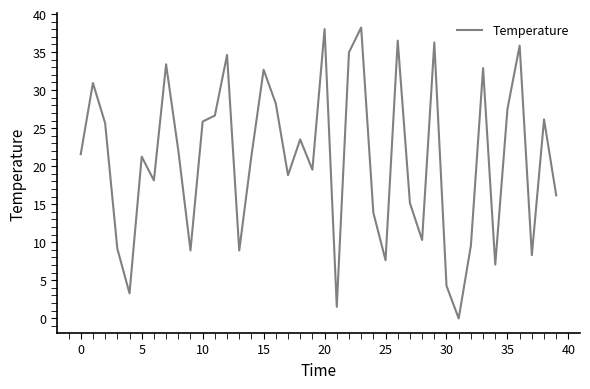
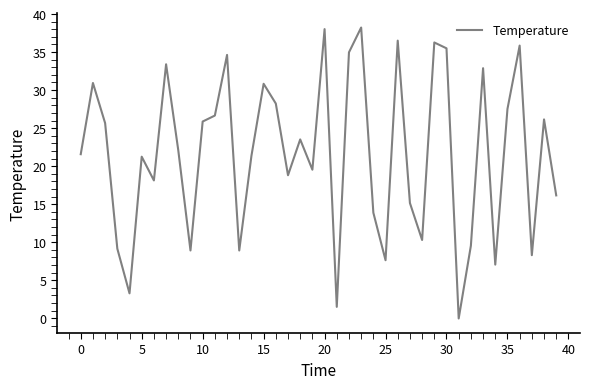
  {
    "0": 22,
    "5": 21,
    "10": 26,
-   "15": 33,
+   "15": 31,
    "20": 38,
    "25": 8,
-   "30": 4,
+   "30": 35,
    "35": 28
  }
